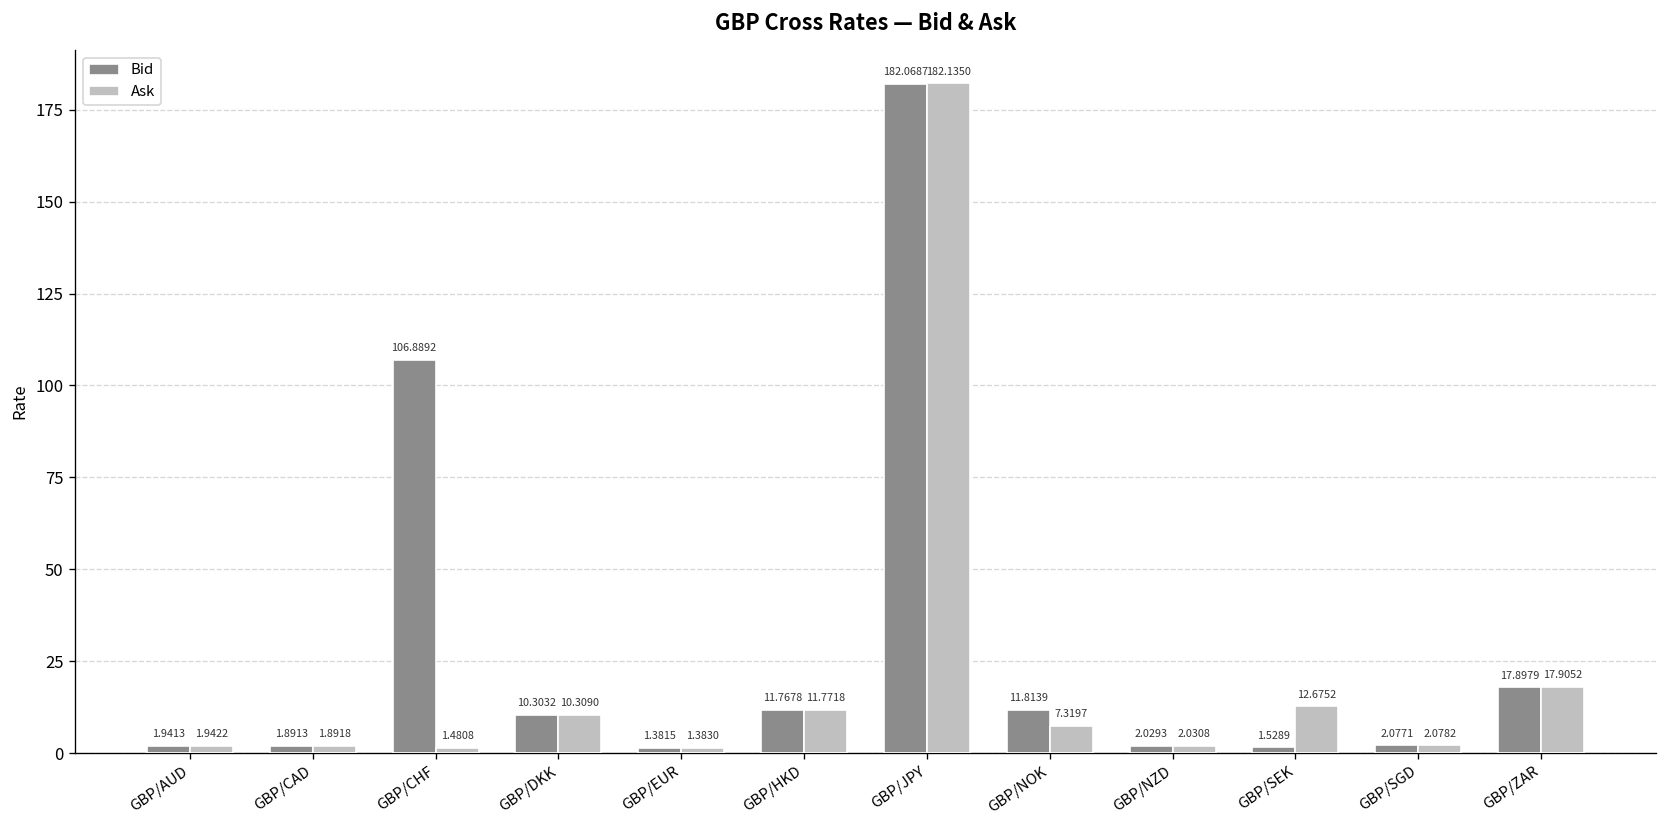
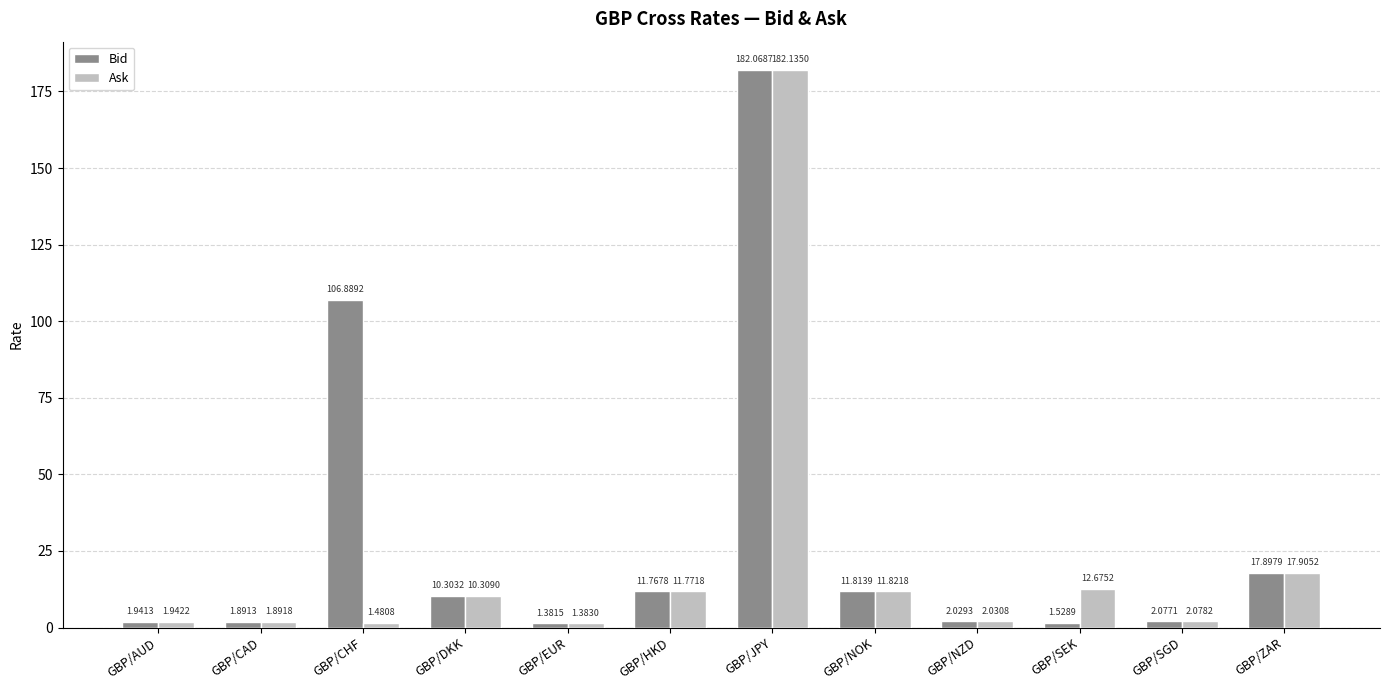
  {
    "Bid": {
      "GBP/AUD": 1.9413,
      "GBP/CAD": 1.8913,
      "GBP/CHF": 106.8892,
      "GBP/DKK": 10.3032,
      "GBP/EUR": 1.3815,
      "GBP/HKD": 11.7678,
      "GBP/JPY": 182.0687,
      "GBP/NOK": 11.8139,
      "GBP/NZD": 2.0293,
      "GBP/SEK": 1.5289,
      "GBP/SGD": 2.0771,
      "GBP/ZAR": 17.8979
    },
    "Ask": {
      "GBP/AUD": 1.9422,
      "GBP/CAD": 1.8918,
      "GBP/CHF": 1.4808,
      "GBP/DKK": 10.3090,
      "GBP/EUR": 1.3830,
      "GBP/HKD": 11.7718,
      "GBP/JPY": 182.1350,
-     "GBP/NOK": 7.3197,
+     "GBP/NOK": 11.8218,
      "GBP/NZD": 2.0308,
      "GBP/SEK": 12.6752,
      "GBP/SGD": 2.0782,
      "GBP/ZAR": 17.9052
    }
  }
